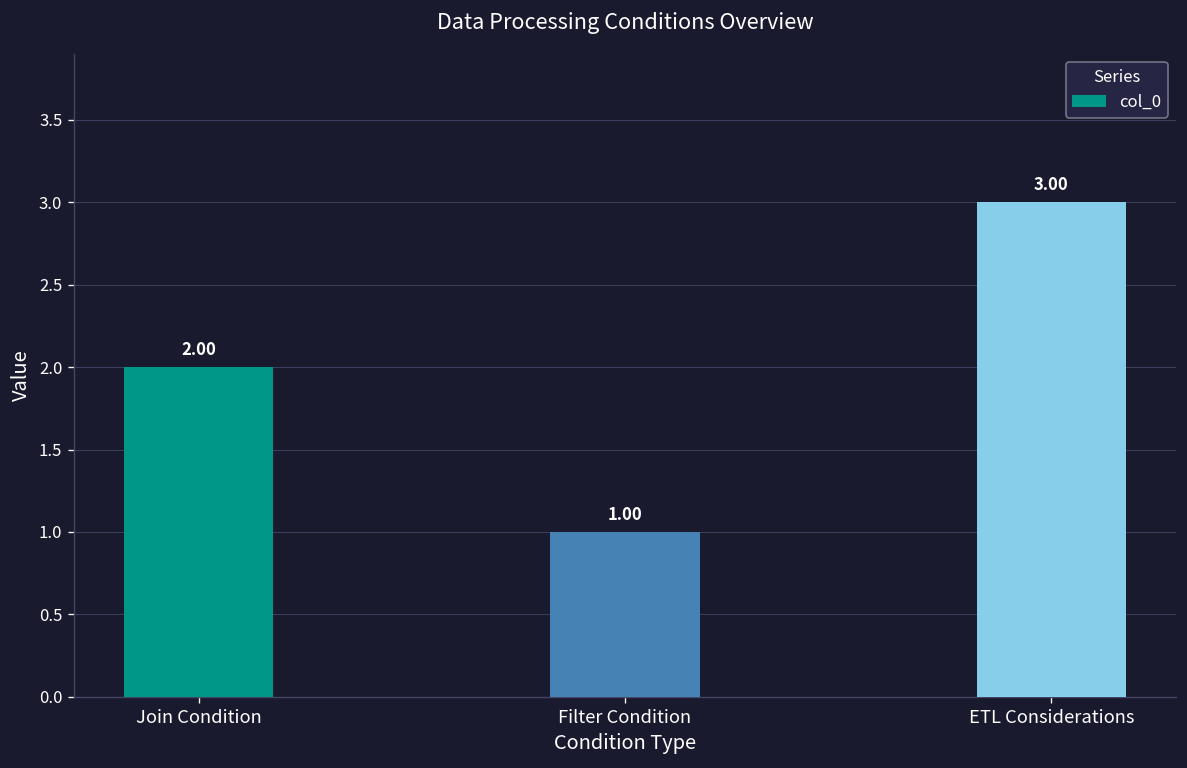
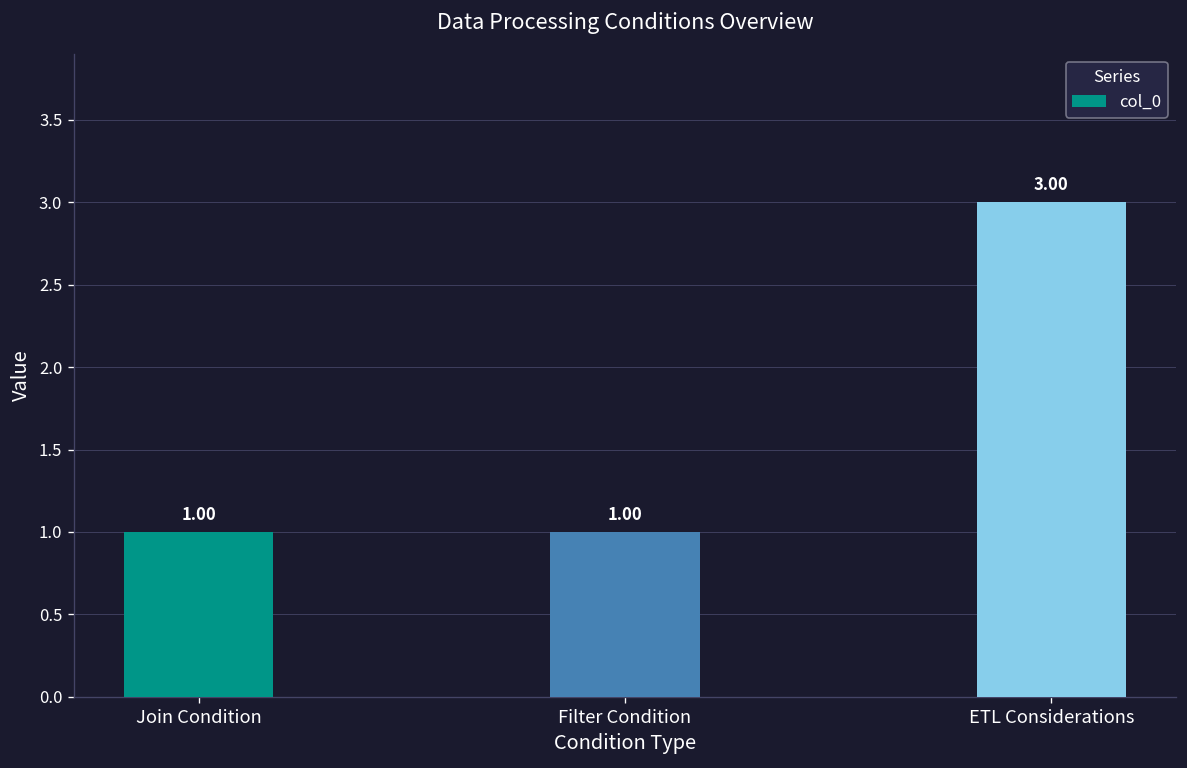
  {
-   "Join Condition": 2.00,
+   "Join Condition": 1.00,
    "Filter Condition": 1.00,
    "ETL Considerations": 3.00
  }
